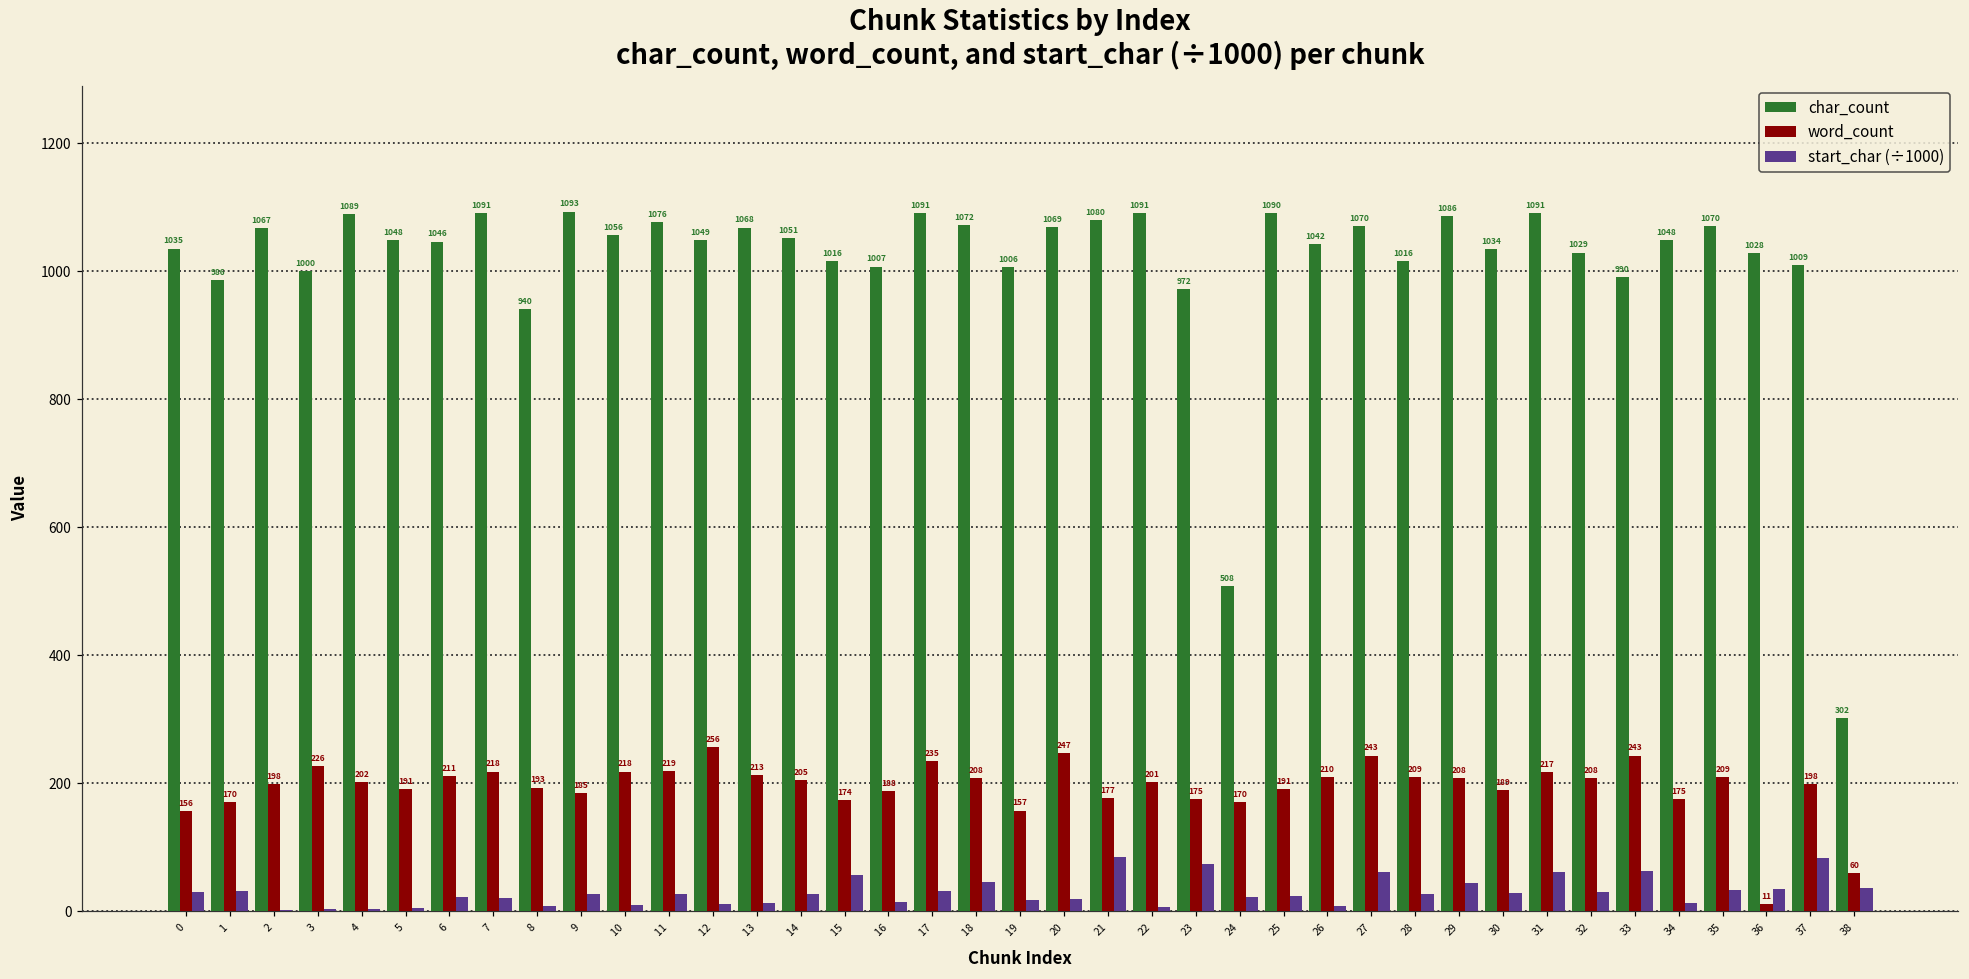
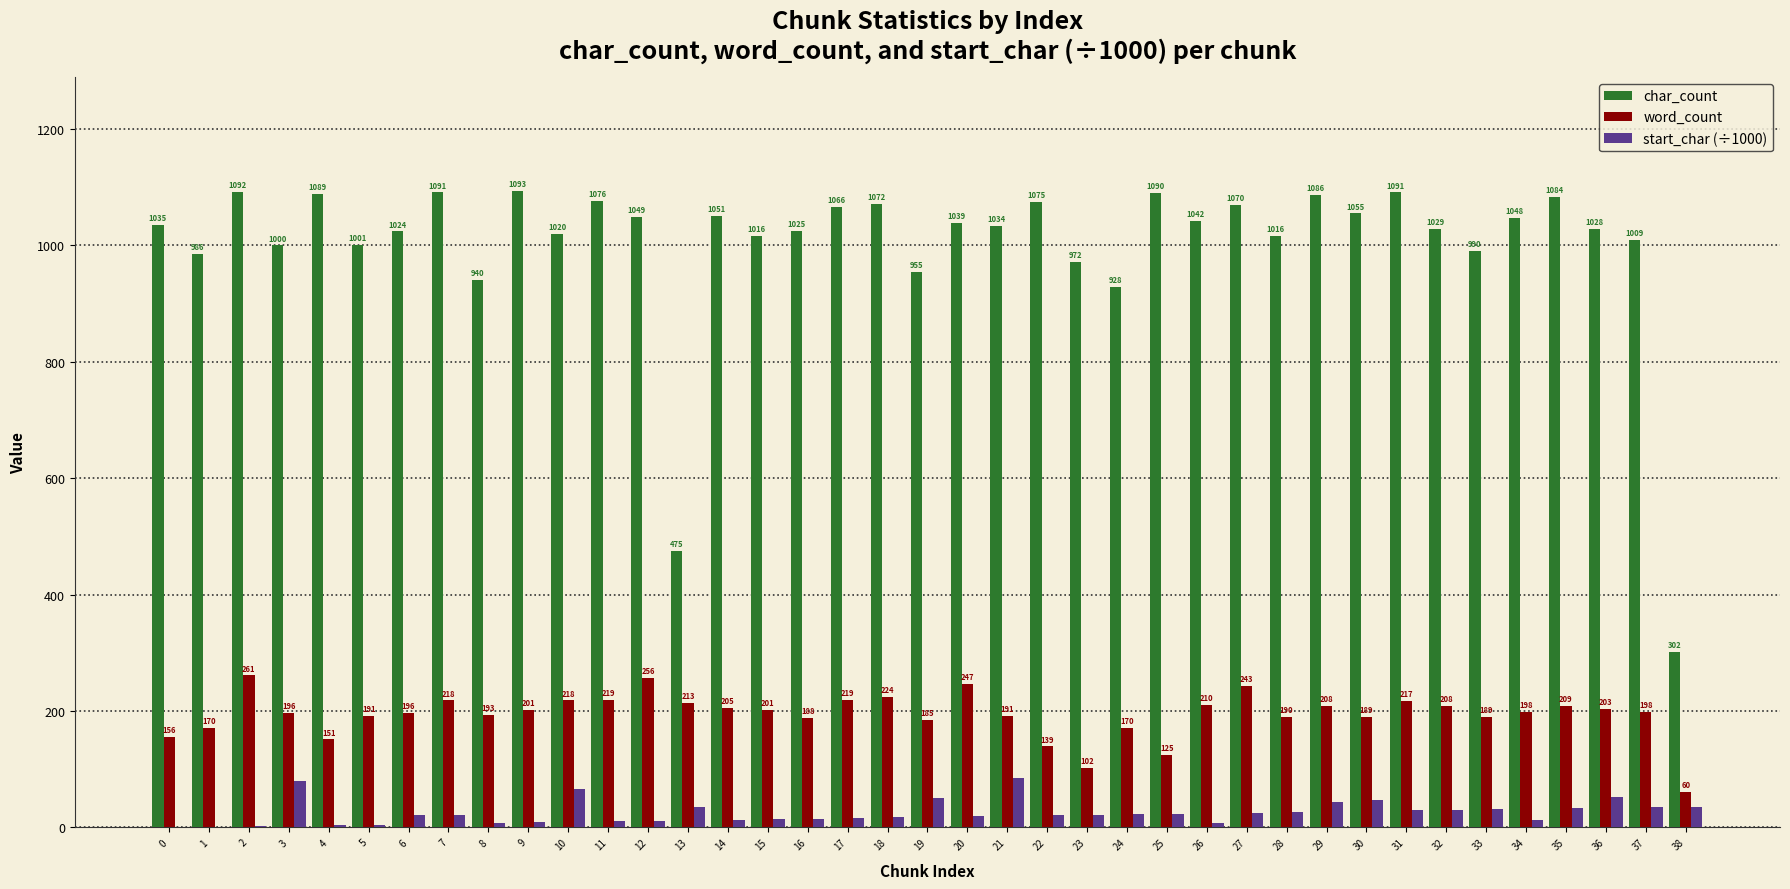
  {
    "char_count": {
      "0": 1035,
      "1": 986,
-     "2": 1067,
+     "2": 1092,
      "3": 1000,
      "4": 1089,
-     "5": 1048,
-     "6": 1046,
+     "5": 1001,
+     "6": 1024,
      "7": 1091,
      "8": 940,
      "9": 1093,
-     "10": 1056,
+     "10": 1020,
      "11": 1076,
      "12": 1049,
-     "13": 1068,
+     "13": 475,
      "14": 1051,
      "15": 1016,
-     "16": 1007,
-     "17": 1091,
+     "16": 1025,
+     "17": 1066,
      "18": 1072,
-     "19": 1006,
-     "20": 1069,
-     "21": 1080,
-     "22": 1091,
+     "19": 955,
+     "20": 1039,
+     "21": 1034,
+     "22": 1075,
      "23": 972,
-     "24": 508,
+     "24": 928,
      "25": 1090,
      "26": 1042,
      "27": 1070,
      "28": 1016,
      "29": 1086,
-     "30": 1034,
+     "30": 1055,
      "31": 1091,
      "32": 1029,
      "33": 990,
      "34": 1048,
-     "35": 1070,
+     "35": 1084,
      "36": 1028,
      "37": 1009,
      "38": 302
    },
    "word_count": {
      "0": 156,
      "1": 170,
-     "2": 198,
-     "3": 226,
-     "4": 202,
+     "2": 261,
+     "3": 196,
+     "4": 151,
      "5": 191,
-     "6": 211,
+     "6": 196,
      "7": 218,
      "8": 193,
-     "9": 185,
+     "9": 201,
      "10": 218,
      "11": 219,
      "12": 256,
      "13": 213,
      "14": 205,
-     "15": 174,
+     "15": 201,
      "16": 188,
-     "17": 235,
-     "18": 208,
-     "19": 157,
+     "17": 219,
+     "18": 224,
+     "19": 185,
      "20": 247,
-     "21": 177,
-     "22": 201,
-     "23": 175,
+     "21": 191,
+     "22": 139,
+     "23": 102,
      "24": 170,
-     "25": 191,
+     "25": 125,
      "26": 210,
      "27": 243,
-     "28": 209,
+     "28": 190,
      "29": 208,
      "30": 189,
      "31": 217,
      "32": 208,
-     "33": 243,
-     "34": 175,
+     "33": 189,
+     "34": 198,
      "35": 209,
-     "36": 11,
+     "36": 203,
      "37": 198,
      "38": 60
    },
    "start_char (÷1000)": {
-     "0": 30,
-     "1": 30,
-     "3": 0,
+     "0": 0,
+     "1": 0,
+     "3": 80,
      "5": 0,
      "6": 20,
      "7": 20,
      "8": 10,
-     "9": 30,
-     "10": 10,
-     "11": 30,
+     "9": 10,
+     "10": 70,
+     "11": 10,
      "12": 10,
-     "13": 10,
-     "14": 30,
-     "15": 60,
+     "13": 40,
+     "14": 10,
+     "15": 10,
      "16": 20,
-     "17": 30,
-     "18": 50,
-     "19": 20,
+     "17": 20,
+     "18": 20,
+     "19": 50,
      "20": 20,
      "21": 80,
-     "22": 10,
-     "23": 70,
+     "22": 20,
+     "23": 20,
      "24": 20,
      "25": 20,
      "26": 10,
-     "27": 60,
+     "27": 30,
      "28": 30,
      "29": 40,
-     "30": 30,
-     "31": 60,
+     "30": 50,
+     "31": 30,
      "32": 30,
-     "33": 60,
+     "33": 30,
      "34": 10,
      "35": 30,
-     "36": 30,
-     "37": 80,
+     "36": 50,
+     "37": 30,
      "38": 40
    }
  }
